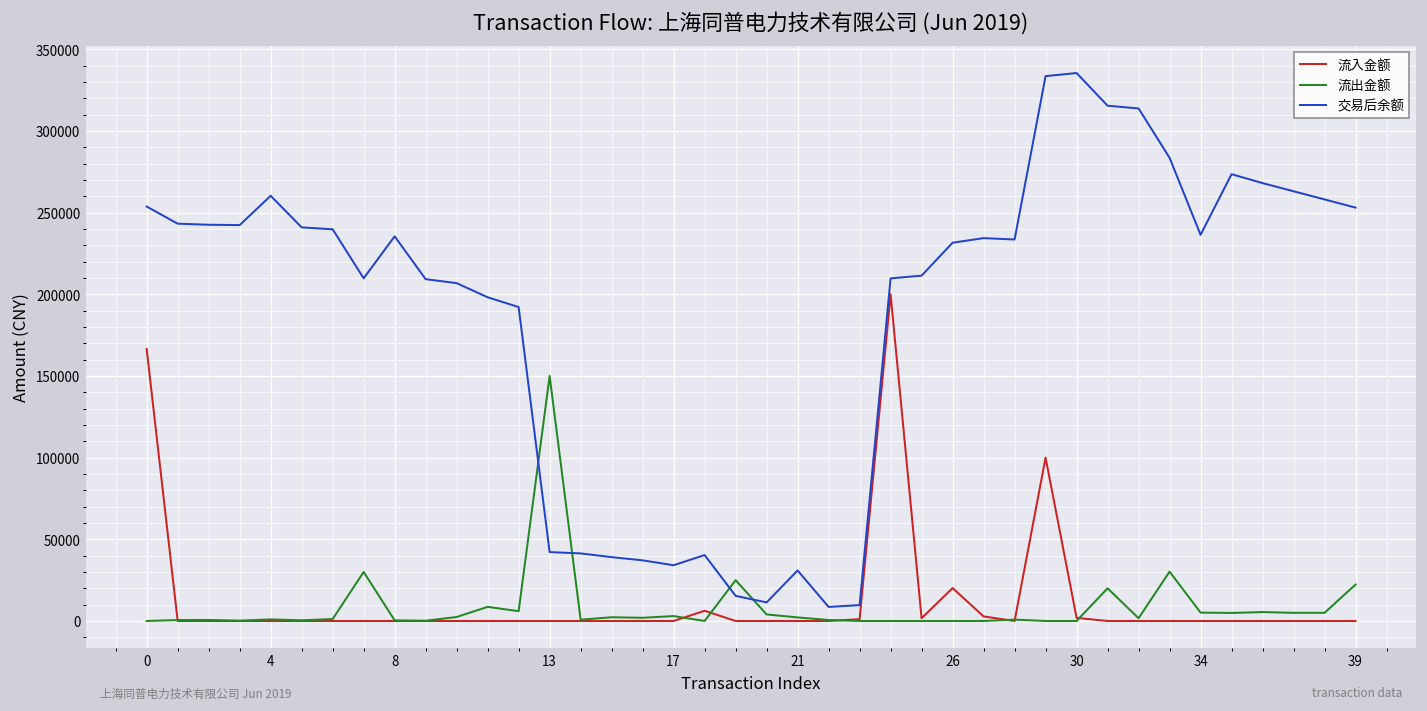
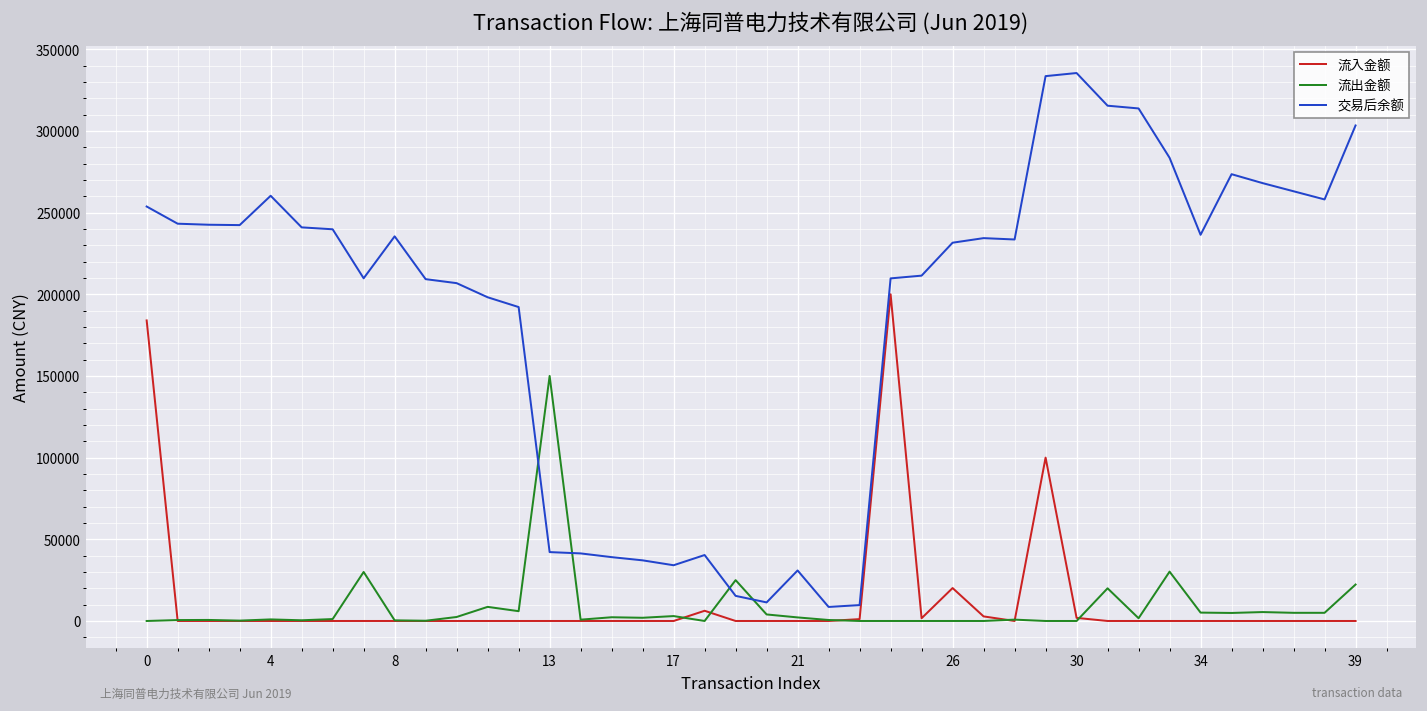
  {
    "流入金额": {
-     "0": 167000,
+     "0": 184000,
      "13": 0,
      "17": 0,
      "21": 0,
      "26": 20000,
      "30": 2000,
      "34": 0,
      "39": 0
    },
    "流出金额": {
      "0": 0,
      "13": 150000,
      "17": 3000,
      "21": 2000,
      "26": 0,
      "30": 0,
      "34": 5000,
      "39": 22000
    },
    "交易后余额": {
      "0": 254000,
      "4": 260000,
      "8": 235000,
      "13": 42000,
      "17": 34000,
      "21": 31000,
      "26": 232000,
      "30": 335000,
      "34": 236000,
-     "39": 253000
+     "39": 303000
    }
  }
